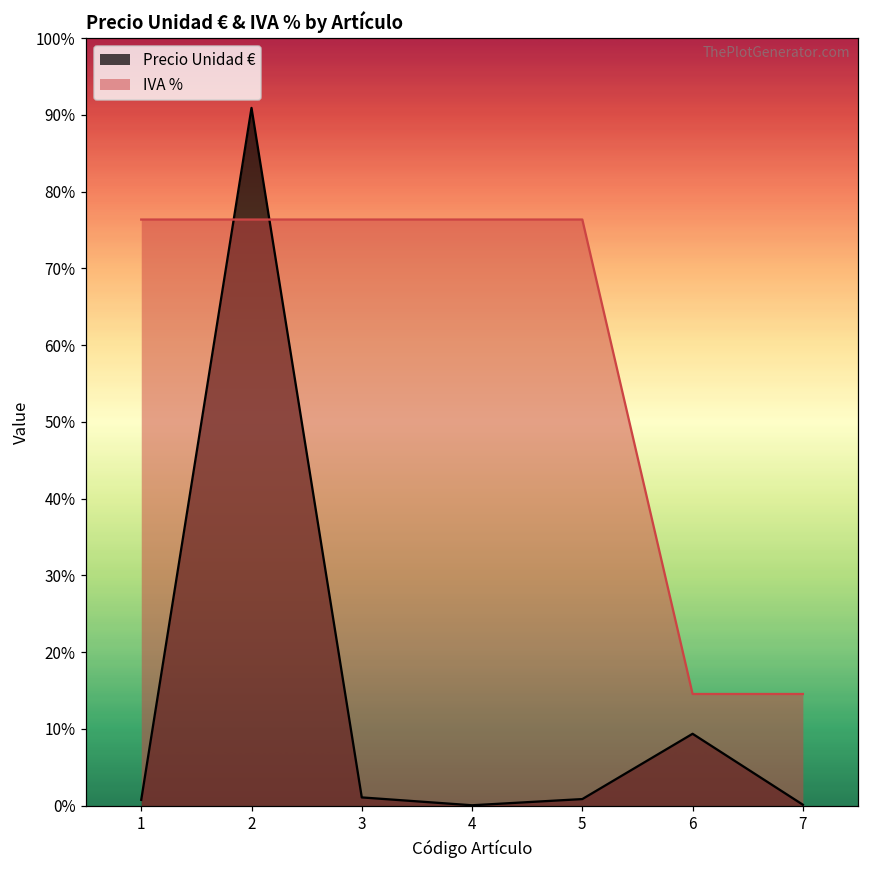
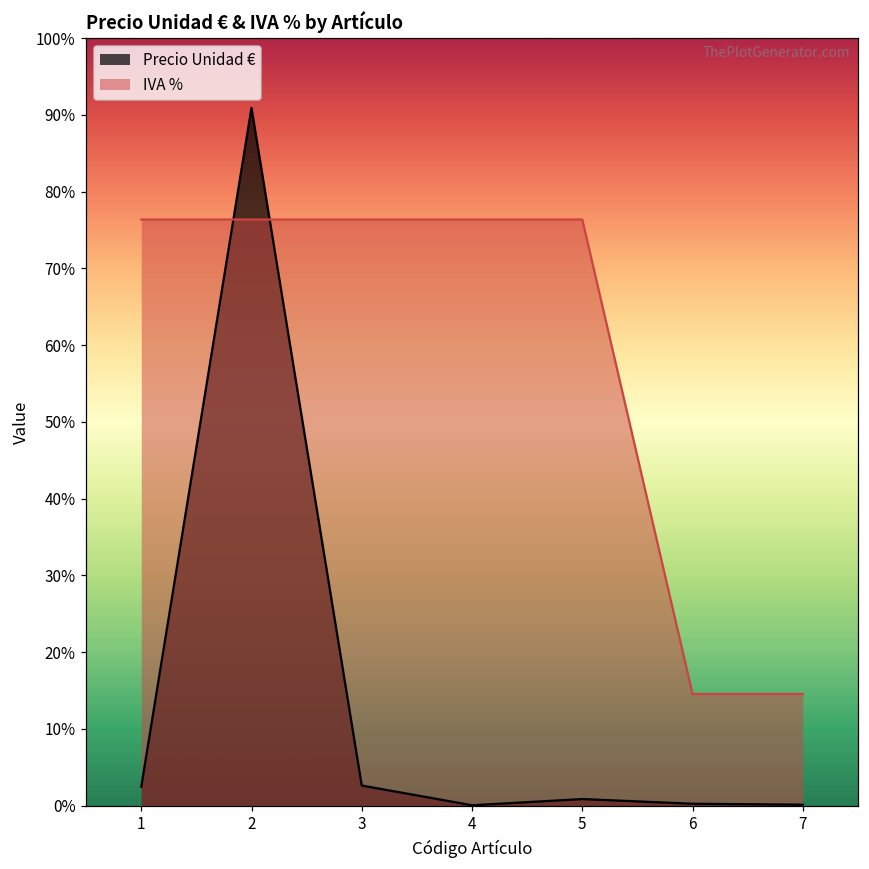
  {
    "Precio Unidad €": {
-     "1": "1%",
+     "1": "2%",
      "2": "91%",
-     "3": "1%",
+     "3": "3%",
      "4": "0%",
      "5": "1%",
-     "6": "9%",
+     "6": "0%",
      "7": "0%"
    },
    "IVA %": {
      "1": "76%",
      "2": "76%",
      "3": "76%",
      "4": "76%",
      "5": "76%",
      "6": "15%",
      "7": "15%"
    }
  }
